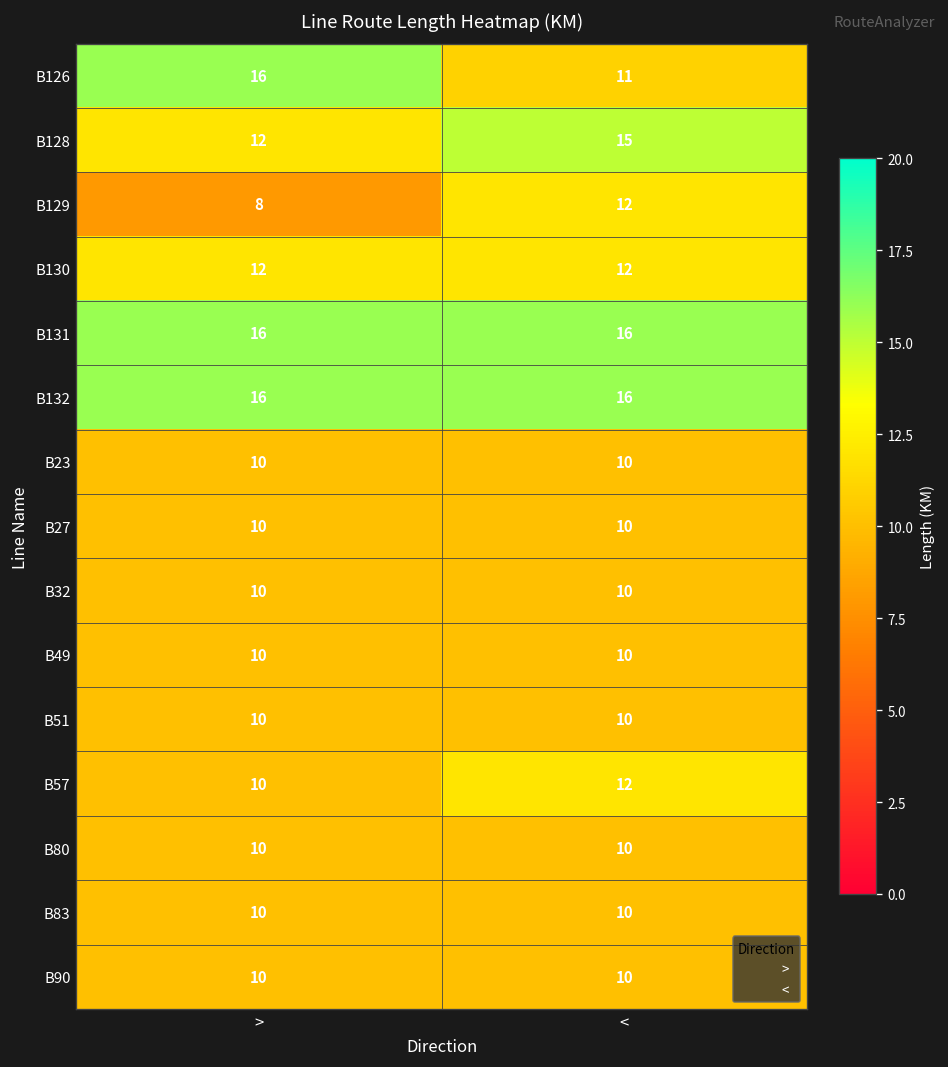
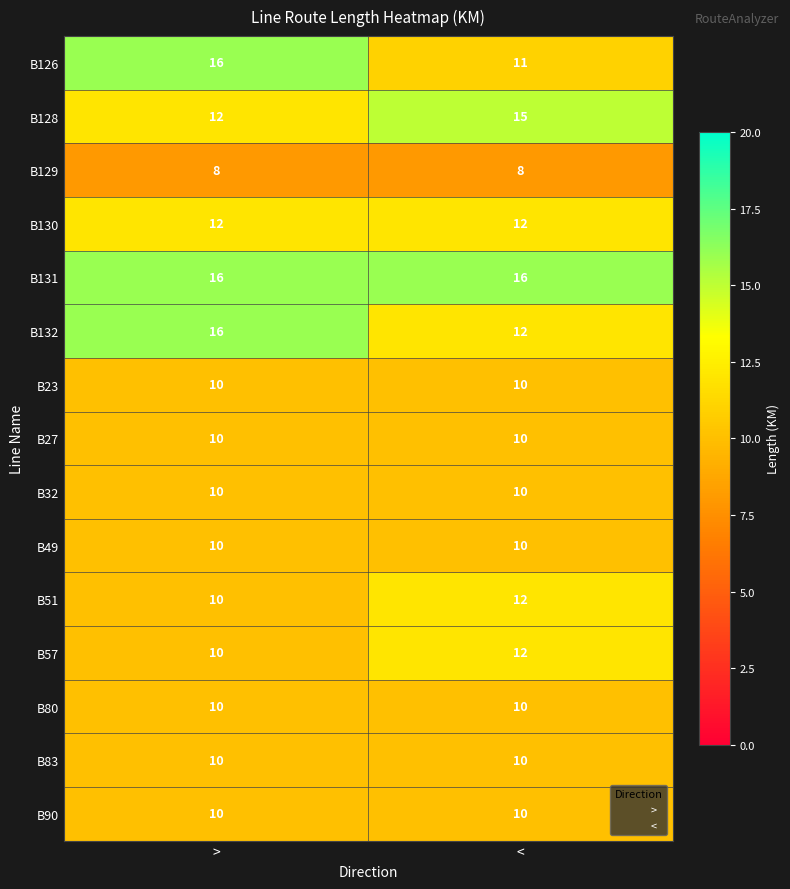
  {
    "B126": {
      ">": 16,
      "<": 11
    },
    "B128": {
      ">": 12,
      "<": 15
    },
    "B129": {
      ">": 8,
-     "<": 12
+     "<": 8
    },
    "B130": {
      ">": 12,
      "<": 12
    },
    "B131": {
      ">": 16,
      "<": 16
    },
    "B132": {
      ">": 16,
-     "<": 16
+     "<": 12
    },
    "B23": {
      ">": 10,
      "<": 10
    },
    "B27": {
      ">": 10,
      "<": 10
    },
    "B32": {
      ">": 10,
      "<": 10
    },
    "B49": {
      ">": 10,
      "<": 10
    },
    "B51": {
      ">": 10,
-     "<": 10
+     "<": 12
    },
    "B57": {
      ">": 10,
      "<": 12
    },
    "B80": {
      ">": 10,
      "<": 10
    },
    "B83": {
      ">": 10,
      "<": 10
    },
    "B90": {
      ">": 10,
      "<": 10
    }
  }
